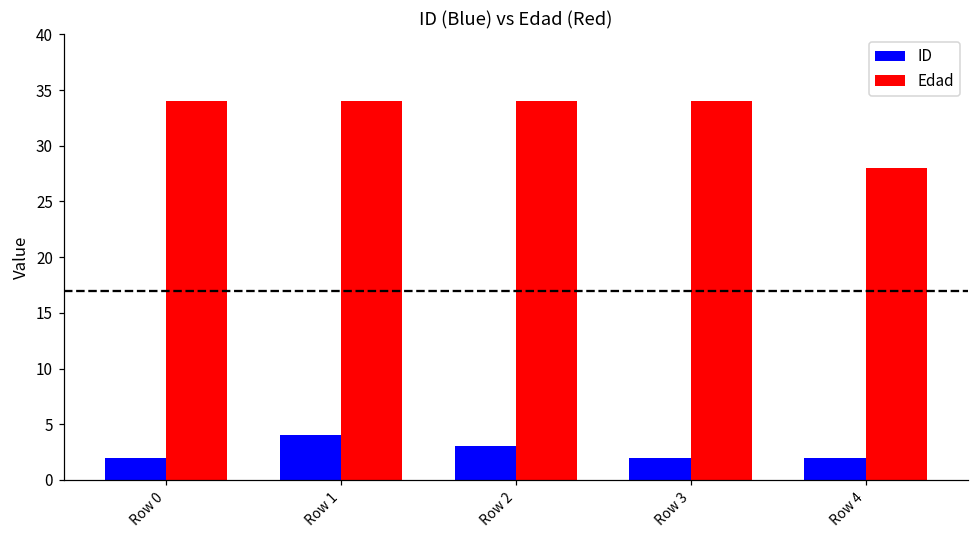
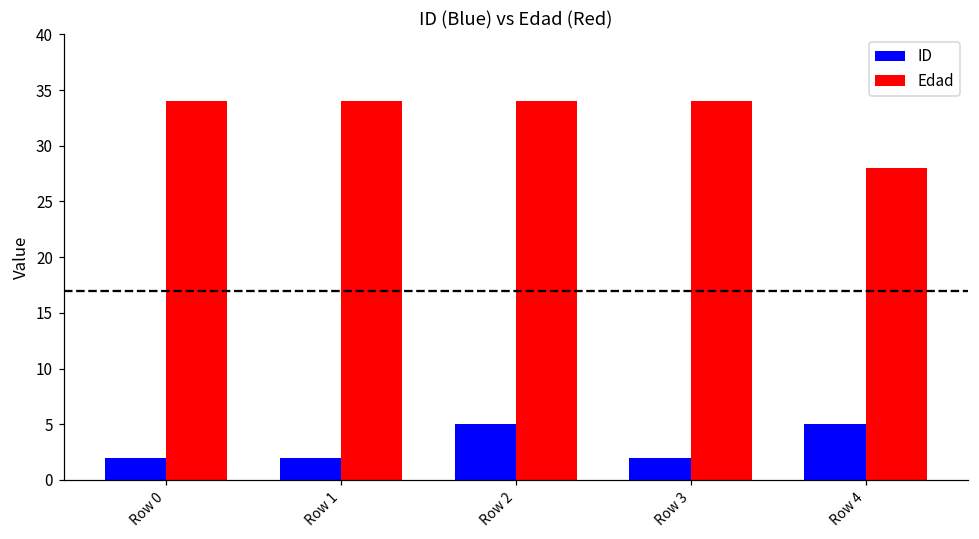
  {
    "ID": {
      "Row 0": 2,
-     "Row 1": 4,
-     "Row 2": 3,
+     "Row 1": 2,
+     "Row 2": 5,
      "Row 3": 2,
-     "Row 4": 2
+     "Row 4": 5
    },
    "Edad": {
      "Row 0": 34,
      "Row 1": 34,
      "Row 2": 34,
      "Row 3": 34,
      "Row 4": 28
    }
  }
